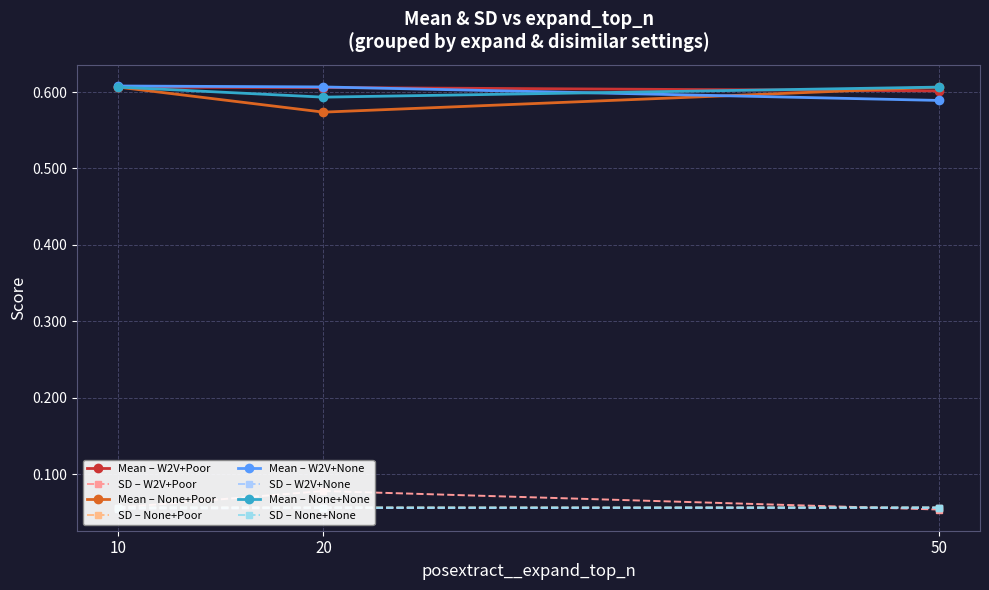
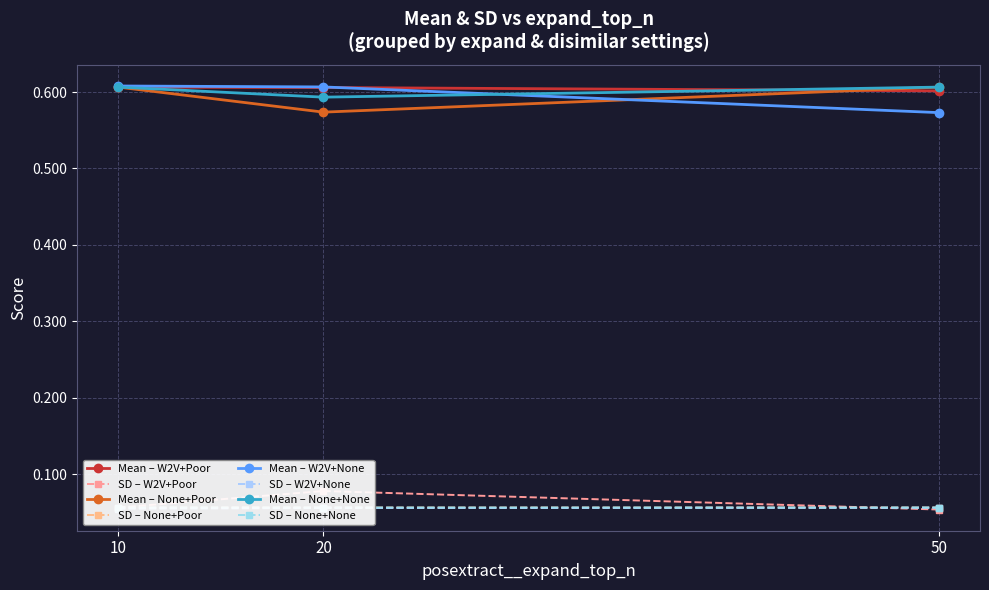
  {
    "Mean – W2V+None": {
-     "50": 0.59
+     "50": 0.57
    },
    "Mean – None+None": {
      "20": 0.59
    }
  }
